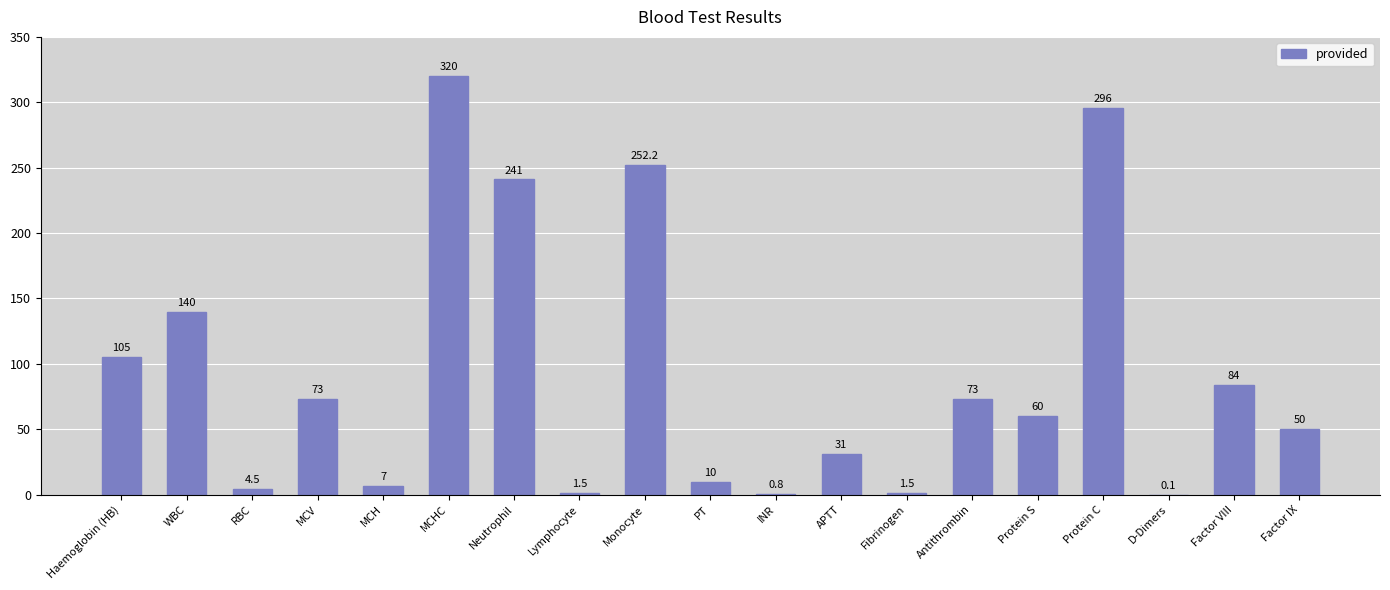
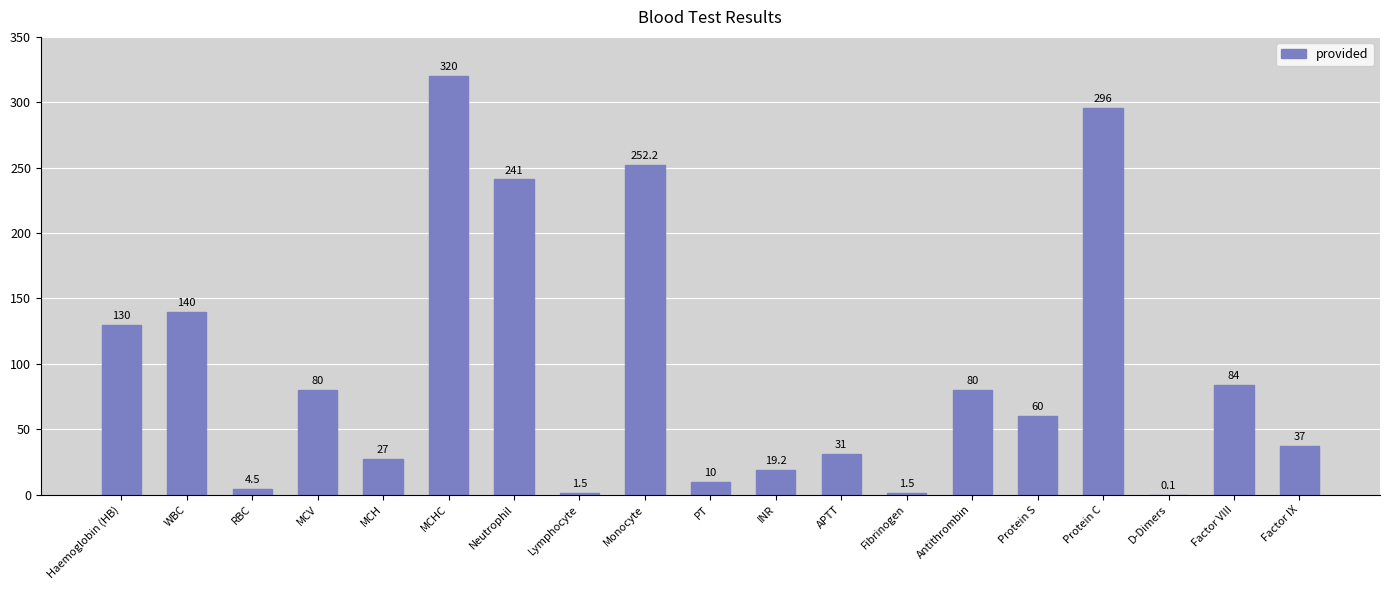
  {
-   "Haemoglobin (HB)": 105,
+   "Haemoglobin (HB)": 130,
    "WBC": 140,
    "RBC": 4.5,
-   "MCV": 73,
-   "MCH": 7,
+   "MCV": 80,
+   "MCH": 27,
    "MCHC": 320,
    "Neutrophil": 241,
    "Lymphocyte": 1.5,
    "Monocyte": 252.2,
    "PT": 10,
-   "INR": 0.8,
+   "INR": 19.2,
    "APTT": 31,
    "Fibrinogen": 1.5,
-   "Antithrombin": 73,
+   "Antithrombin": 80,
    "Protein S": 60,
    "Protein C": 296,
    "D-Dimers": 0.1,
    "Factor VIII": 84,
-   "Factor IX": 50
+   "Factor IX": 37
  }
